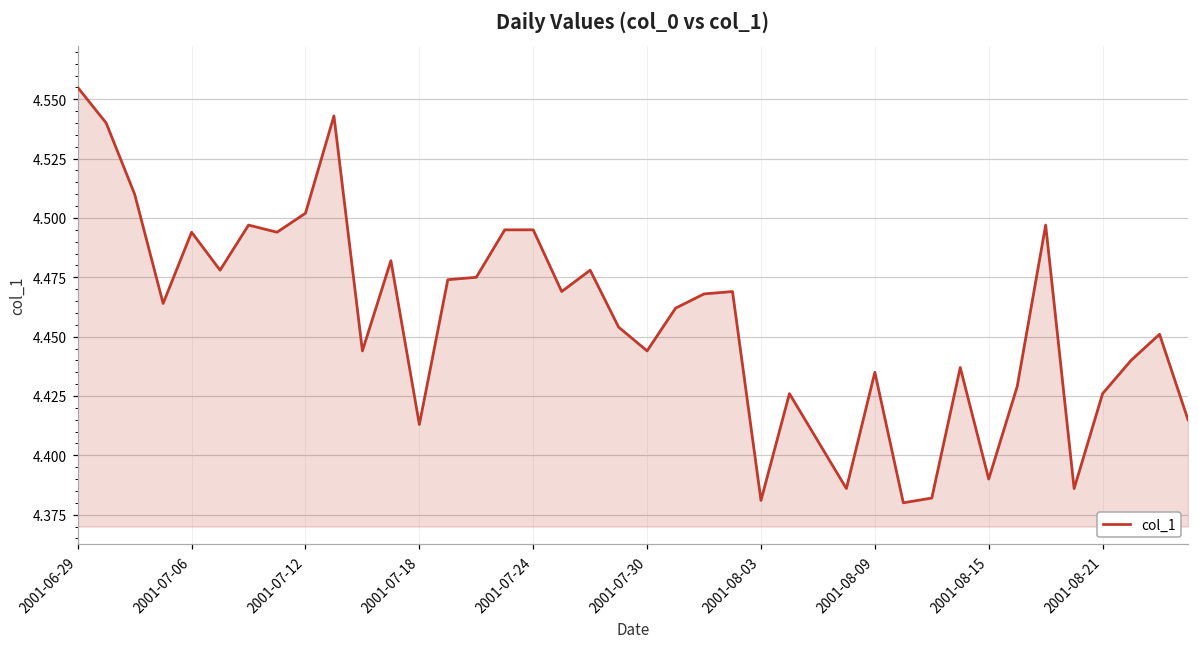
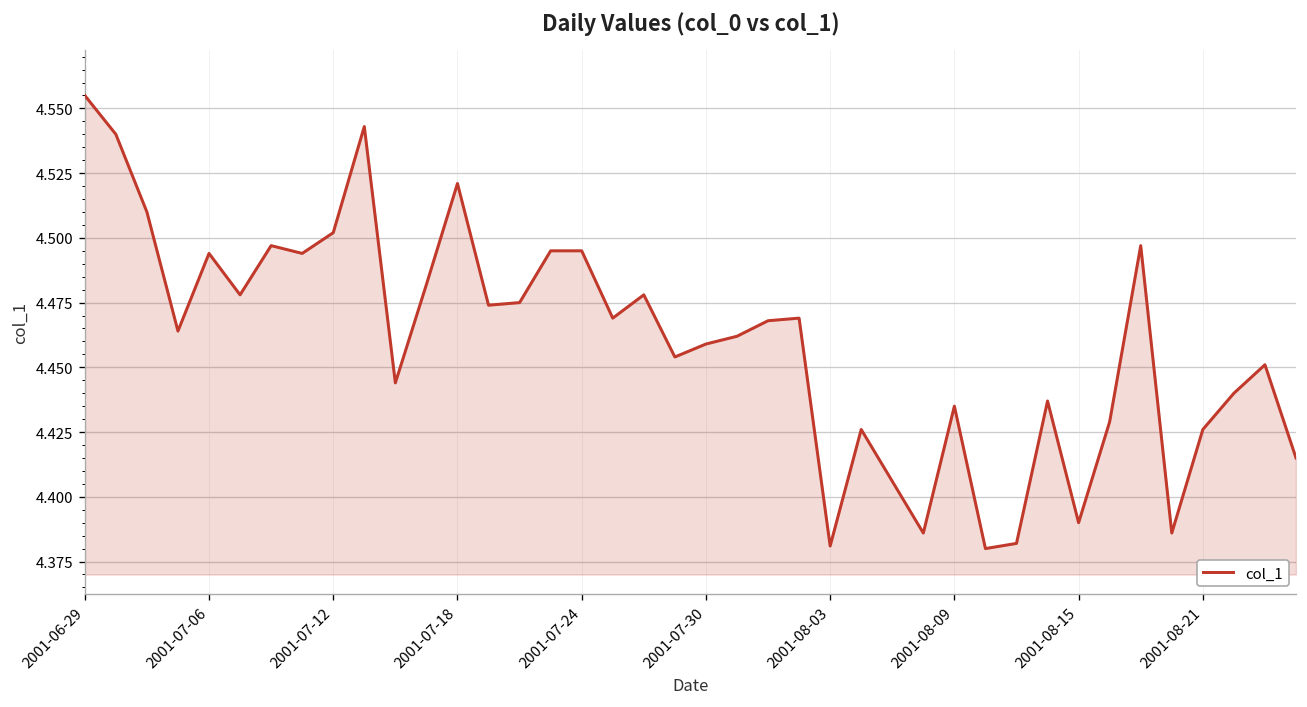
  {
    "2001-06-29": 4.555,
    "2001-07-06": 4.494,
    "2001-07-12": 4.502,
-   "2001-07-18": 4.413,
+   "2001-07-18": 4.521,
    "2001-07-24": 4.495,
-   "2001-07-30": 4.444,
+   "2001-07-30": 4.459,
    "2001-08-03": 4.381,
    "2001-08-09": 4.435,
    "2001-08-15": 4.390,
    "2001-08-21": 4.426
  }
